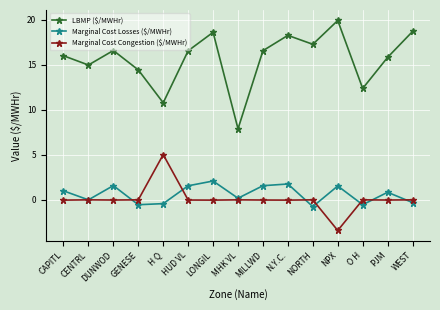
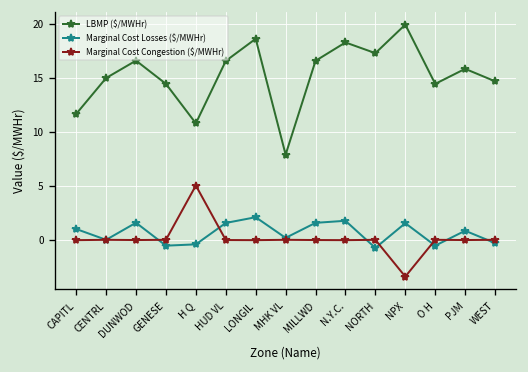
  {
    "LBMP ($/MWHr)": {
-     "CAPITL": 16,
+     "CAPITL": 12,
      "CENTRL": 15,
      "DUNWOD": 17,
      "GENESE": 14,
      "H Q": 11,
      "HUD VL": 17,
      "LONGIL": 19,
      "MHK VL": 8,
      "MILLWD": 17,
      "N.Y.C.": 18,
      "NORTH": 17,
      "NPX": 20,
-     "O H": 12,
+     "O H": 14,
      "PJM": 16,
-     "WEST": 19
+     "WEST": 15
    },
    "Marginal Cost Losses ($/MWHr)": {
      "CAPITL": 1,
      "DUNWOD": 2,
      "GENESE": -1,
      "H Q": 0,
      "HUD VL": 2,
      "LONGIL": 2,
      "MILLWD": 2,
      "N.Y.C.": 2,
      "NORTH": -1,
      "NPX": 2,
      "O H": -1,
      "PJM": 1,
      "WEST": 0
    },
    "Marginal Cost Congestion ($/MWHr)": {
      "CAPITL": 0,
      "DUNWOD": 0,
      "GENESE": 0,
      "H Q": 5,
      "HUD VL": 0,
      "LONGIL": 0,
      "MILLWD": 0,
      "N.Y.C.": 0,
      "NORTH": 0,
      "NPX": -3,
      "O H": 0,
      "PJM": 0,
      "WEST": 0
    }
  }
